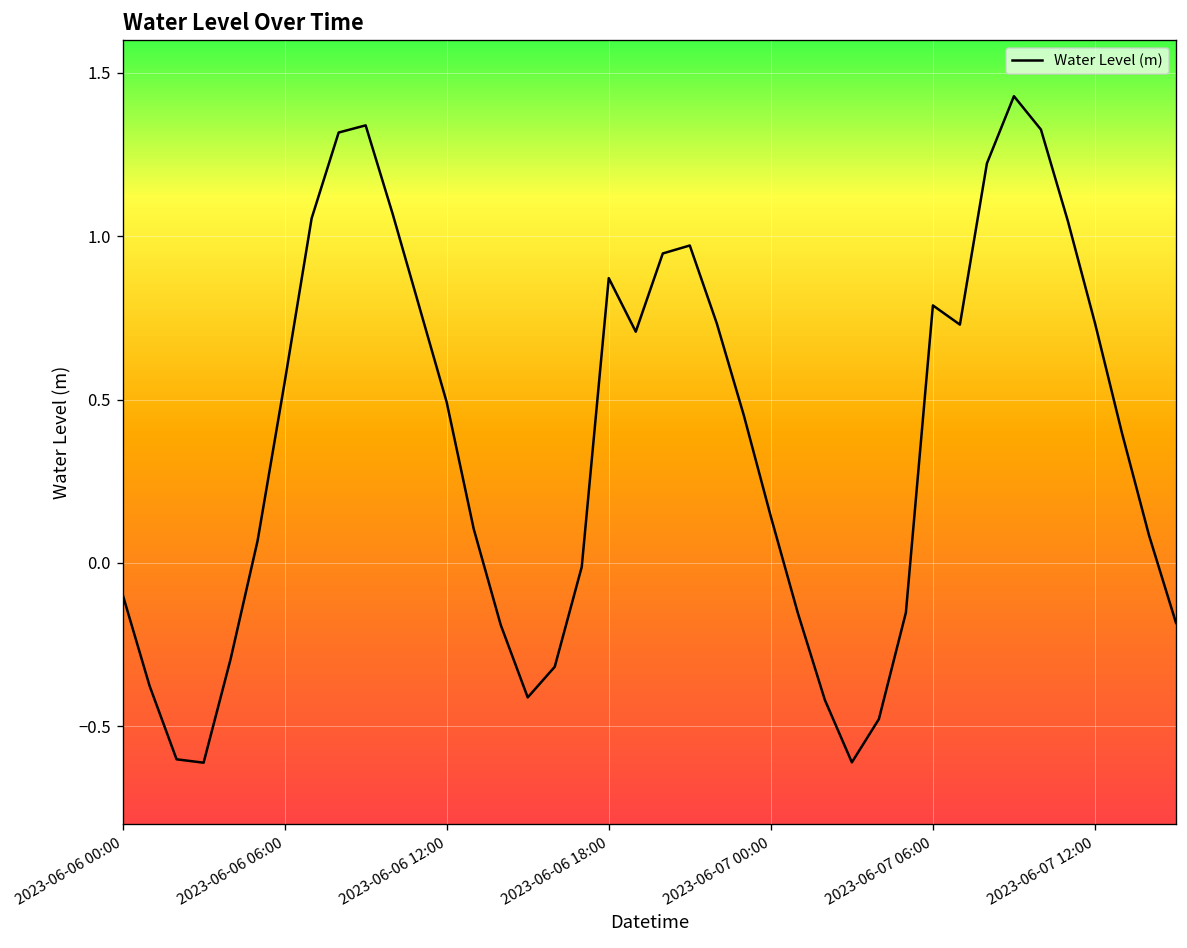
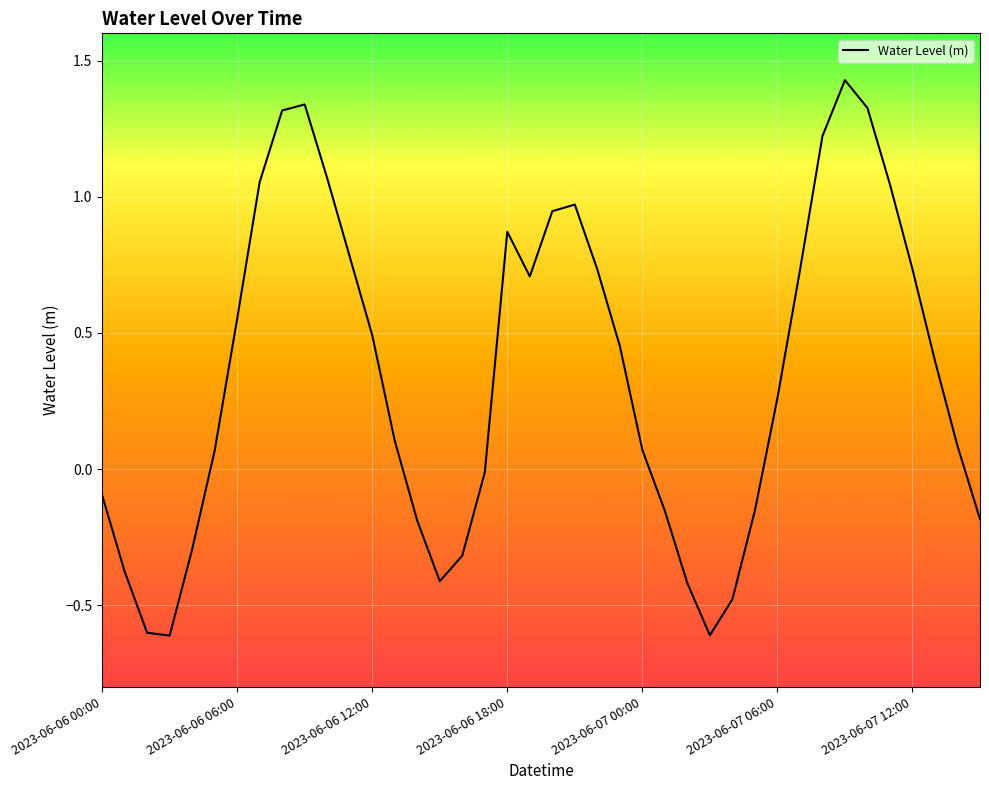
  {
    "2023-06-06 00:00": -0.10,
    "2023-06-06 06:00": 0.55,
    "2023-06-06 12:00": 0.49,
    "2023-06-06 18:00": 0.87,
-   "2023-06-07 00:00": 0.14,
-   "2023-06-07 06:00": 0.79,
+   "2023-06-07 00:00": 0.07,
+   "2023-06-07 06:00": 0.26,
    "2023-06-07 12:00": 0.73
  }
